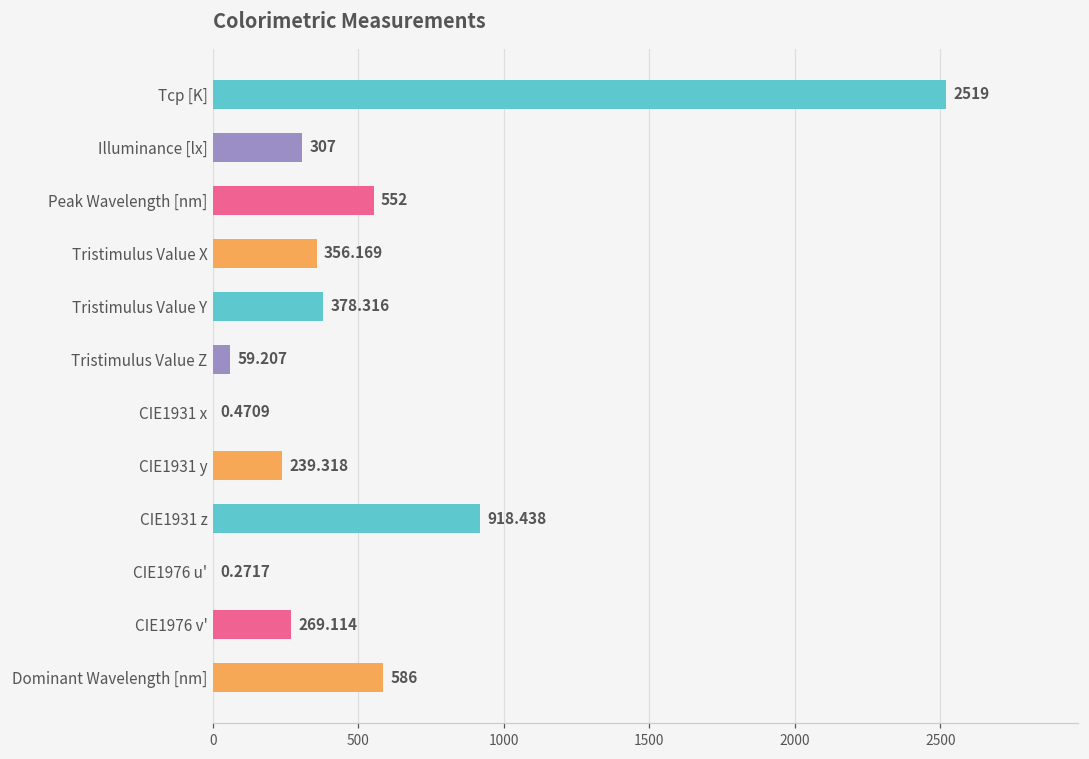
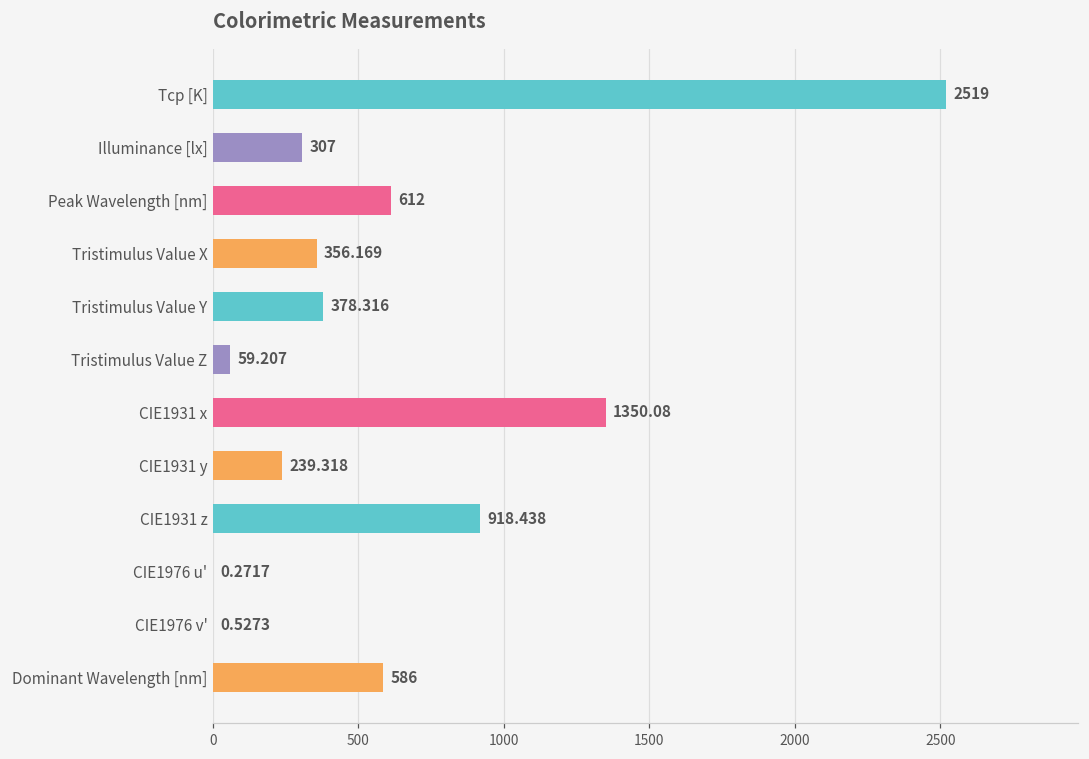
  {
    "Tcp [K]": 2519,
    "Illuminance [lx]": 307,
-   "Peak Wavelength [nm]": 552,
+   "Peak Wavelength [nm]": 612,
    "Tristimulus Value X": 356.169,
    "Tristimulus Value Y": 378.316,
    "Tristimulus Value Z": 59.207,
-   "CIE1931 x": 0.4709,
+   "CIE1931 x": 1350.08,
    "CIE1931 y": 239.318,
    "CIE1931 z": 918.438,
    "CIE1976 u'": 0.2717,
-   "CIE1976 v'": 269.114,
+   "CIE1976 v'": 0.5273,
    "Dominant Wavelength [nm]": 586
  }
